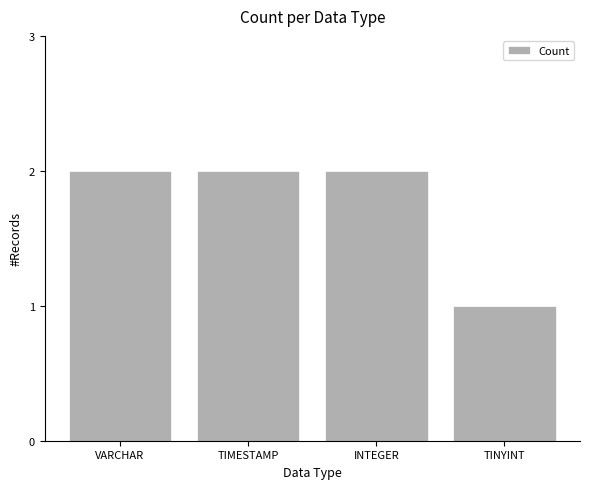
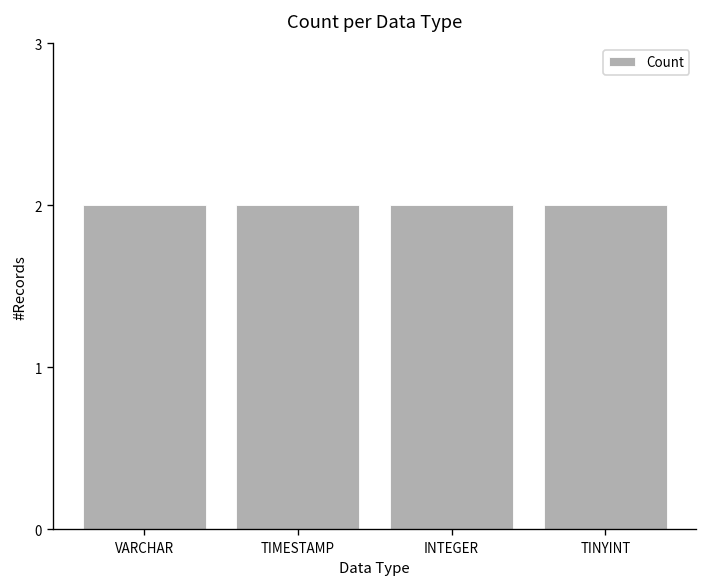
  {
    "VARCHAR": 2,
    "TIMESTAMP": 2,
    "INTEGER": 2,
-   "TINYINT": 1
+   "TINYINT": 2
  }
